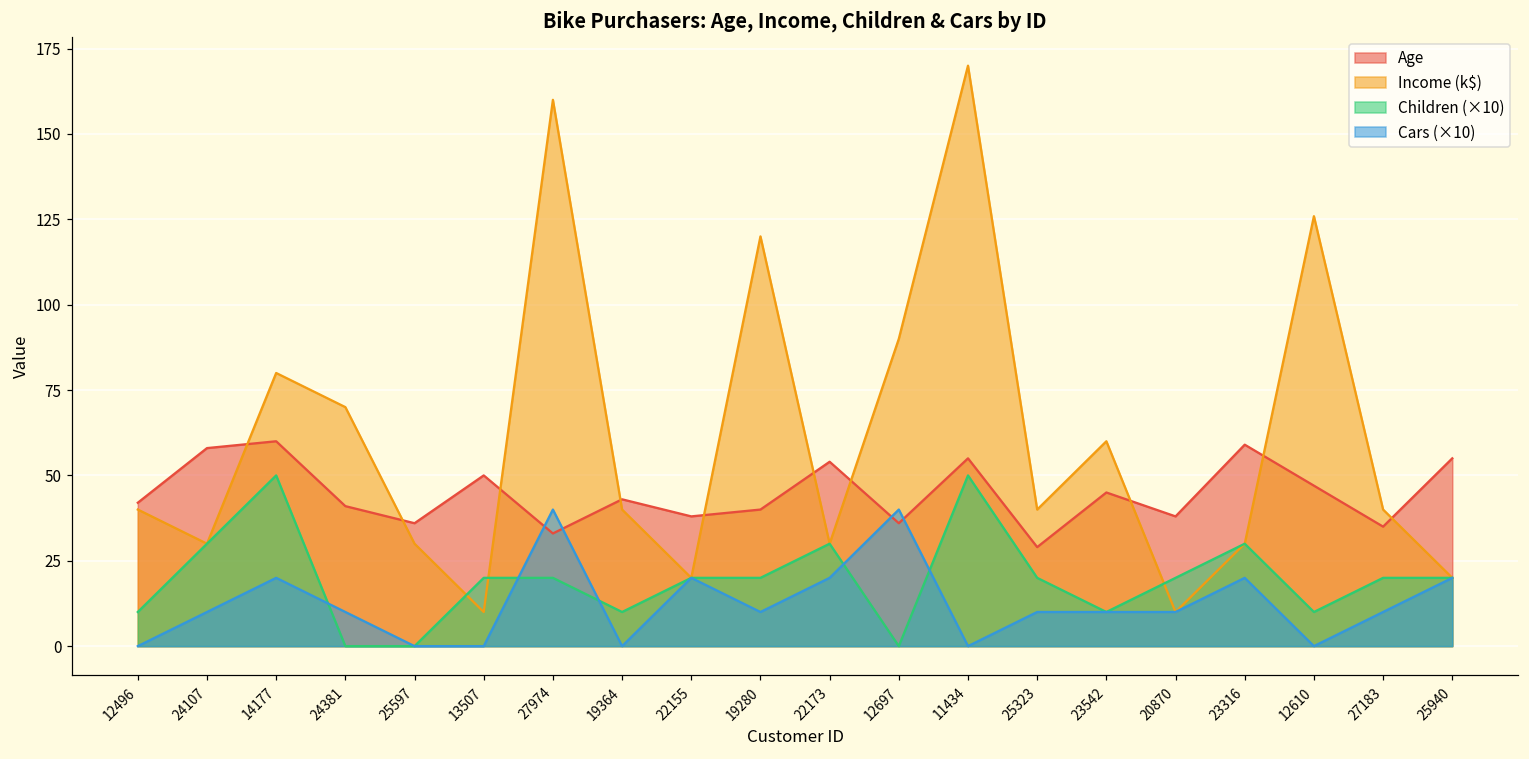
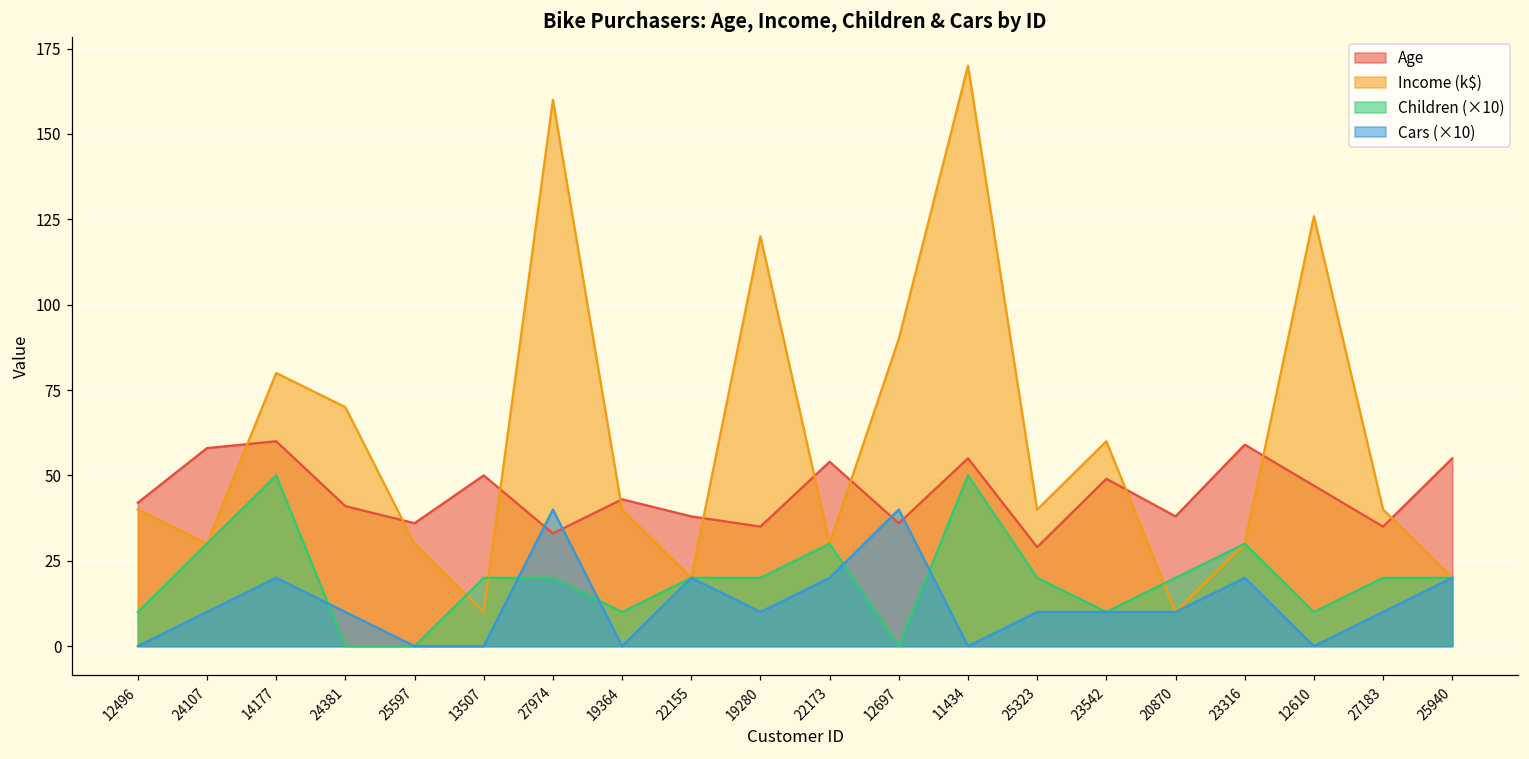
  {
    "Age": {
      "12496": 42,
      "24107": 58,
      "14177": 60,
      "24381": 41,
      "25597": 36,
      "13507": 50,
      "27974": 33,
      "19364": 43,
      "22155": 38,
-     "19280": 40,
+     "19280": 35,
      "22173": 54,
      "12697": 36,
      "11434": 55,
      "25323": 29,
-     "23542": 45,
+     "23542": 49,
      "20870": 38,
      "23316": 59,
      "12610": 47,
      "27183": 35,
      "25940": 55
    },
    "Income (k$)": {
      "12496": 40,
      "14177": 80,
      "24381": 70,
      "25597": 30,
      "13507": 10,
      "27974": 160,
      "19364": 40,
      "19280": 120,
      "12697": 90,
      "11434": 170,
      "25323": 40,
      "23542": 60,
      "12610": 126,
      "27183": 40
    },
    "Children (×10)": {
      "12496": 10,
      "14177": 50,
      "24381": 0,
      "13507": 20,
      "27974": 20,
      "19364": 10,
      "19280": 20,
      "12697": 0,
      "11434": 50,
      "25323": 20,
      "20870": 20,
      "12610": 10,
      "27183": 20
    },
    "Cars (×10)": {
      "12496": 0,
      "24107": 10,
      "14177": 20,
      "24381": 10,
      "13507": 0,
      "27974": 40,
      "19364": 0,
      "19280": 10,
      "22173": 20,
      "12697": 40,
      "11434": 0,
      "25323": 10,
      "23316": 20,
      "12610": 0,
      "27183": 10
    }
  }
